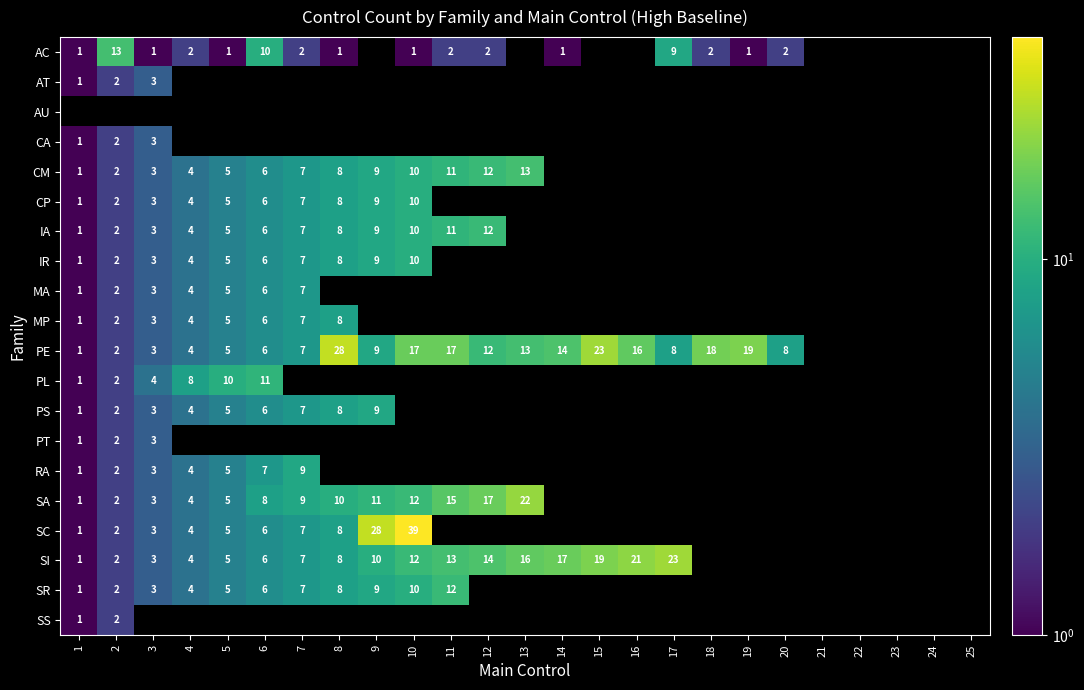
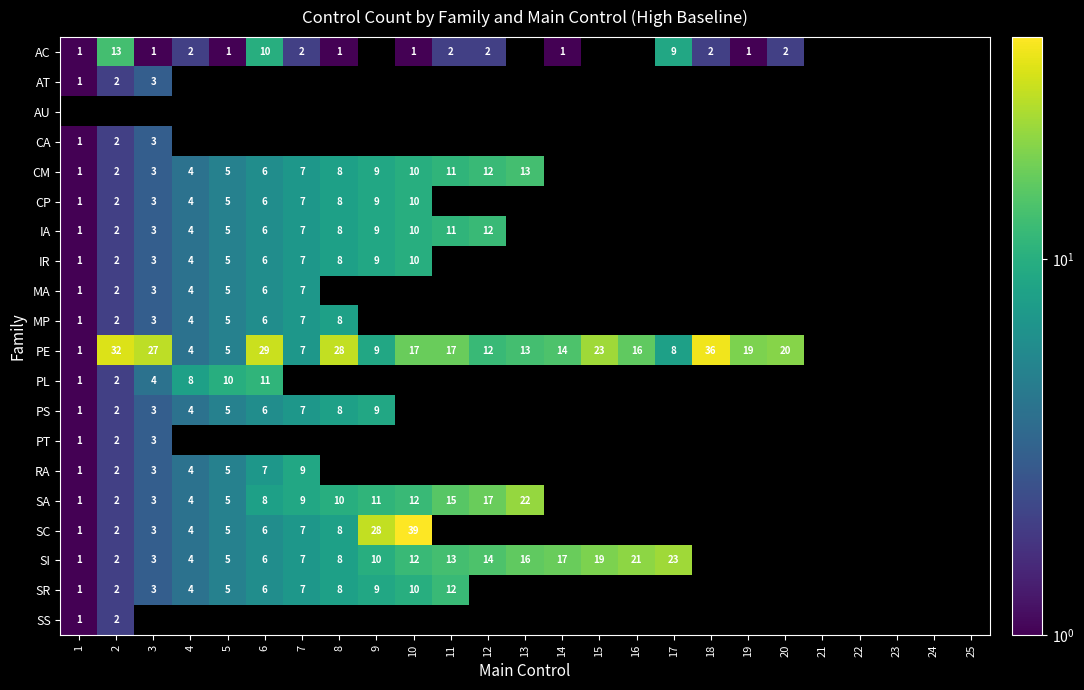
  {
    "AC": {
      "1": 1,
      "2": 13,
      "3": 1,
      "4": 2,
      "5": 1,
      "6": 10,
      "7": 2,
      "8": 1,
      "10": 1,
      "11": 2,
      "12": 2,
      "14": 1,
      "17": 9,
      "18": 2,
      "19": 1,
      "20": 2
    },
    "AT": {
      "1": 1,
      "2": 2,
      "3": 3
    },
    "CA": {
      "1": 1,
      "2": 2,
      "3": 3
    },
    "CM": {
      "1": 1,
      "2": 2,
      "3": 3,
      "4": 4,
      "5": 5,
      "6": 6,
      "7": 7,
      "8": 8,
      "9": 9,
      "10": 10,
      "11": 11,
      "12": 12,
      "13": 13
    },
    "CP": {
      "1": 1,
      "2": 2,
      "3": 3,
      "4": 4,
      "5": 5,
      "6": 6,
      "7": 7,
      "8": 8,
      "9": 9,
      "10": 10
    },
    "IA": {
      "1": 1,
      "2": 2,
      "3": 3,
      "4": 4,
      "5": 5,
      "6": 6,
      "7": 7,
      "8": 8,
      "9": 9,
      "10": 10,
      "11": 11,
      "12": 12
    },
    "IR": {
      "1": 1,
      "2": 2,
      "3": 3,
      "4": 4,
      "5": 5,
      "6": 6,
      "7": 7,
      "8": 8,
      "9": 9,
      "10": 10
    },
    "MA": {
      "1": 1,
      "2": 2,
      "3": 3,
      "4": 4,
      "5": 5,
      "6": 6,
      "7": 7
    },
    "MP": {
      "1": 1,
      "2": 2,
      "3": 3,
      "4": 4,
      "5": 5,
      "6": 6,
      "7": 7,
      "8": 8
    },
    "PE": {
      "1": 1,
-     "2": 2,
-     "3": 3,
+     "2": 32,
+     "3": 27,
      "4": 4,
      "5": 5,
-     "6": 6,
+     "6": 29,
      "7": 7,
      "8": 28,
      "9": 9,
      "10": 17,
      "11": 17,
      "12": 12,
      "13": 13,
      "14": 14,
      "15": 23,
      "16": 16,
      "17": 8,
-     "18": 18,
+     "18": 36,
      "19": 19,
-     "20": 8
+     "20": 20
    },
    "PL": {
      "1": 1,
      "2": 2,
      "3": 4,
      "4": 8,
      "5": 10,
      "6": 11
    },
    "PS": {
      "1": 1,
      "2": 2,
      "3": 3,
      "4": 4,
      "5": 5,
      "6": 6,
      "7": 7,
      "8": 8,
      "9": 9
    },
    "PT": {
      "1": 1,
      "2": 2,
      "3": 3
    },
    "RA": {
      "1": 1,
      "2": 2,
      "3": 3,
      "4": 4,
      "5": 5,
      "6": 7,
      "7": 9
    },
    "SA": {
      "1": 1,
      "2": 2,
      "3": 3,
      "4": 4,
      "5": 5,
      "6": 8,
      "7": 9,
      "8": 10,
      "9": 11,
      "10": 12,
      "11": 15,
      "12": 17,
      "13": 22
    },
    "SC": {
      "1": 1,
      "2": 2,
      "3": 3,
      "4": 4,
      "5": 5,
      "6": 6,
      "7": 7,
      "8": 8,
      "9": 28,
      "10": 39
    },
    "SI": {
      "1": 1,
      "2": 2,
      "3": 3,
      "4": 4,
      "5": 5,
      "6": 6,
      "7": 7,
      "8": 8,
      "9": 10,
      "10": 12,
      "11": 13,
      "12": 14,
      "13": 16,
      "14": 17,
      "15": 19,
      "16": 21,
      "17": 23
    },
    "SR": {
      "1": 1,
      "2": 2,
      "3": 3,
      "4": 4,
      "5": 5,
      "6": 6,
      "7": 7,
      "8": 8,
      "9": 9,
      "10": 10,
      "11": 12
    },
    "SS": {
      "1": 1,
      "2": 2
    }
  }
